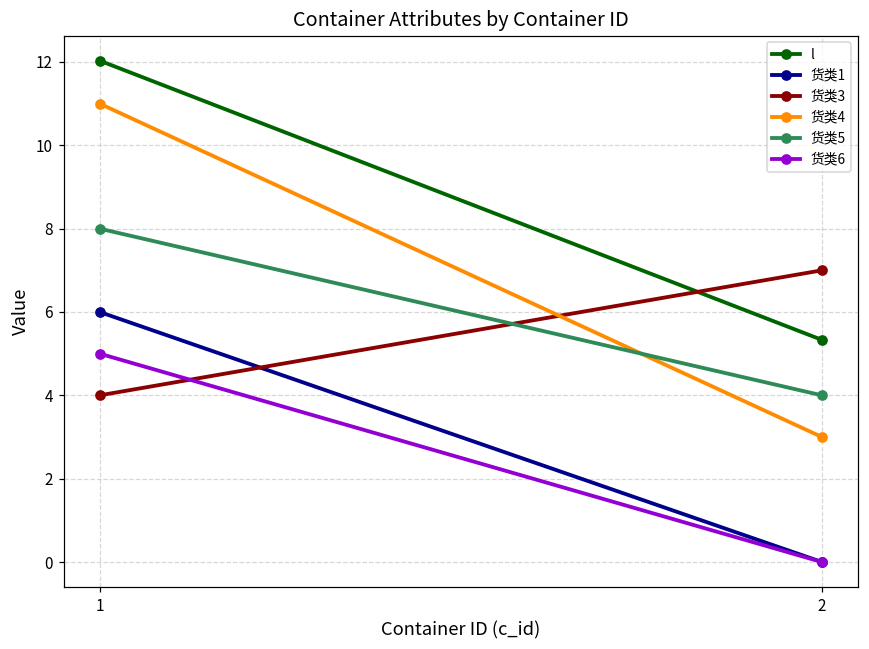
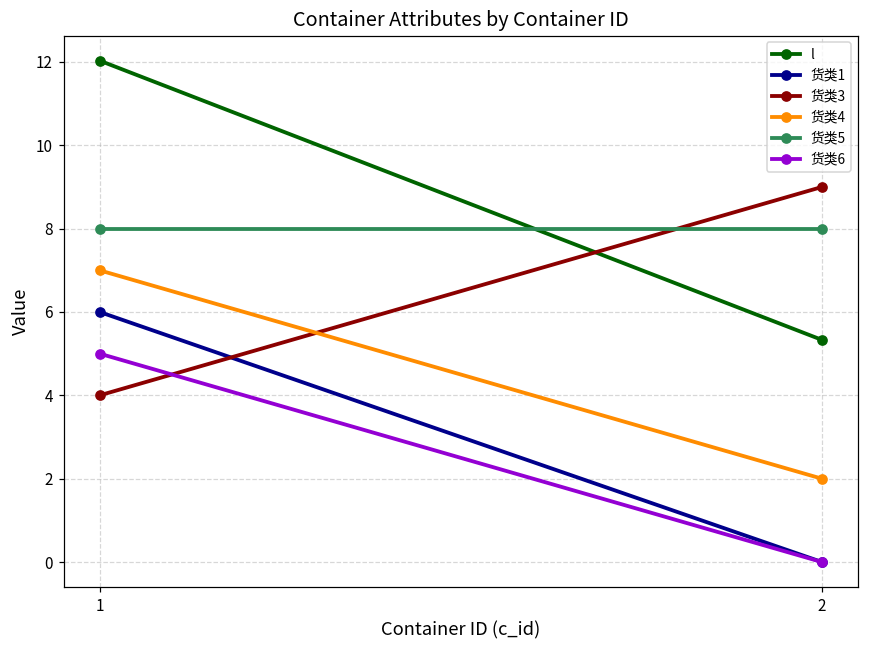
  {
    "l": {
      "1": 12,
      "2": 5.3
    },
    "货类1": {
      "1": 6
    },
    "货类3": {
      "1": 4,
-     "2": 7
+     "2": 9
    },
    "货类4": {
-     "1": 11,
-     "2": 3
+     "1": 7,
+     "2": 2
    },
    "货类5": {
      "1": 8,
-     "2": 4
+     "2": 8
    },
    "货类6": {
      "1": 5
    }
  }
